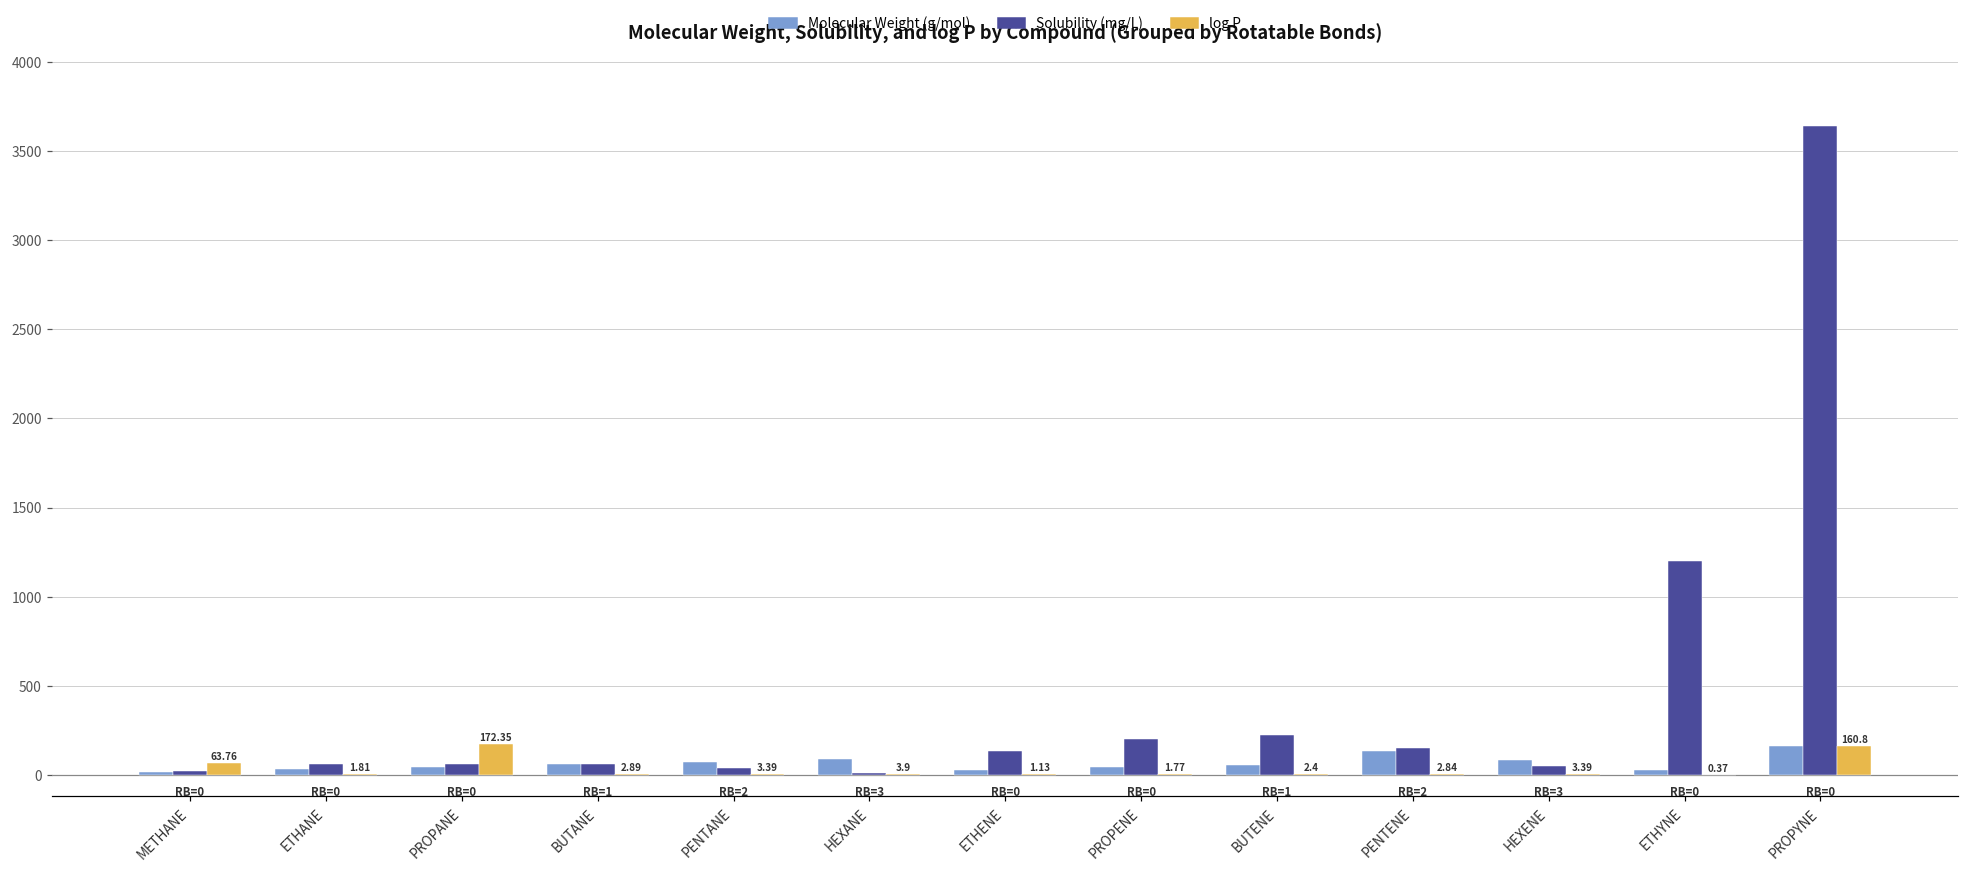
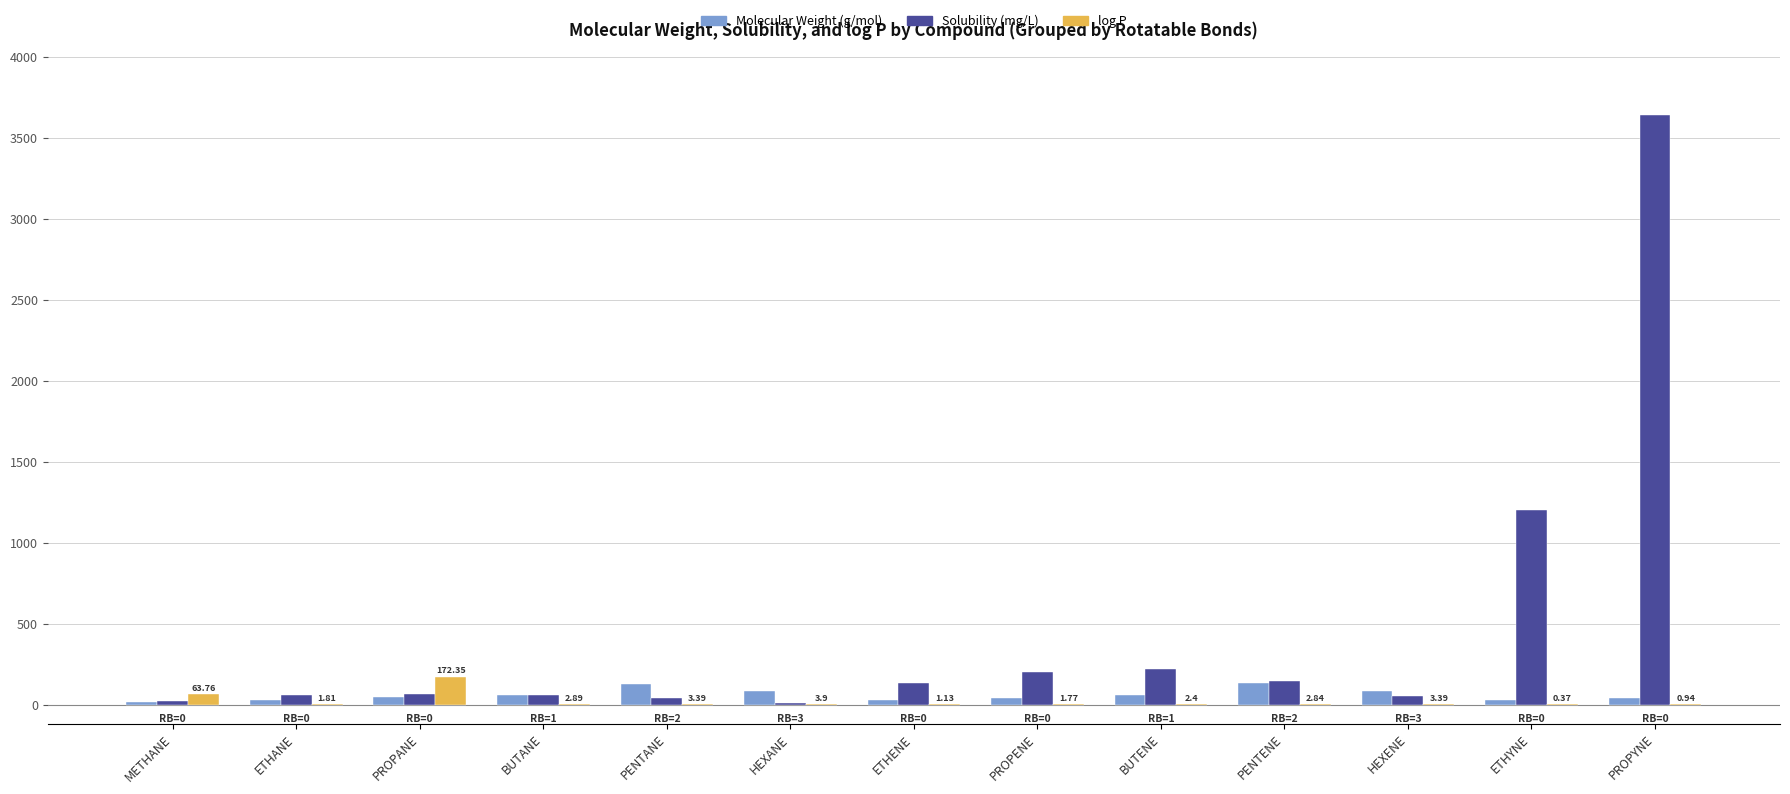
  {
    "Molecular Weight (g/mol)": {
      "METHANE": 20,
      "ETHANE": 30,
      "PROPANE": 40,
      "BUTANE": 60,
-     "PENTANE": 70,
+     "PENTANE": 130,
      "HEXANE": 90,
      "ETHENE": 30,
      "PROPENE": 40,
      "BUTENE": 60,
      "PENTENE": 130,
      "HEXENE": 80,
      "ETHYNE": 30,
-     "PROPYNE": 160
+     "PROPYNE": 40
    },
    "Solubility (mg/L)": {
      "ETHENE": 130,
      "PROPENE": 200,
      "BUTENE": 220,
      "PENTENE": 150,
      "ETHYNE": 1200,
      "PROPYNE": 3640
    },
    "log P": {
      "METHANE": 63.76,
      "ETHANE": 1.81,
      "PROPANE": 172.35,
      "BUTANE": 2.89,
      "PENTANE": 3.39,
      "HEXANE": 3.9,
      "ETHENE": 1.13,
      "PROPENE": 1.77,
      "BUTENE": 2.4,
      "PENTENE": 2.84,
      "HEXENE": 3.39,
      "ETHYNE": 0.37,
-     "PROPYNE": 160.8
+     "PROPYNE": 0.94
    }
  }
